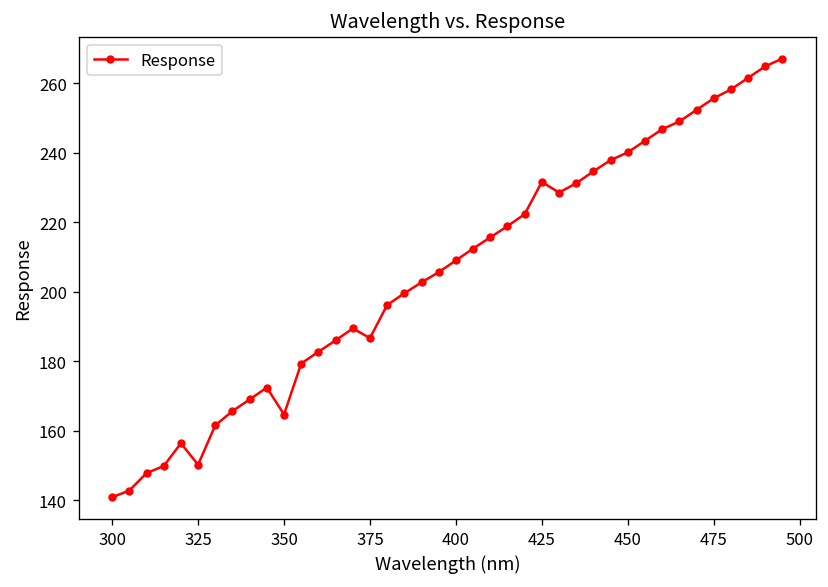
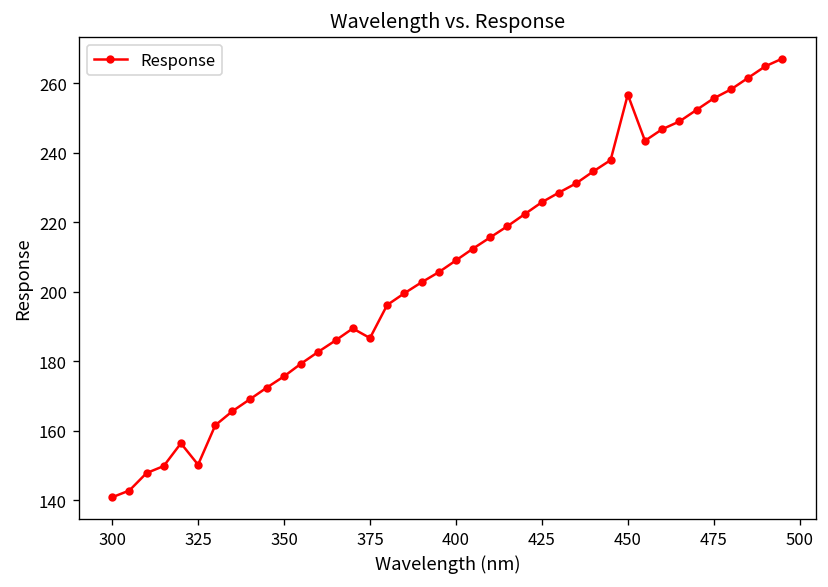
  {
    "300": 141,
    "325": 150,
-   "350": 165,
+   "350": 176,
    "375": 187,
    "400": 209,
-   "425": 232,
-   "450": 240,
+   "425": 226,
+   "450": 257,
    "475": 256
  }
